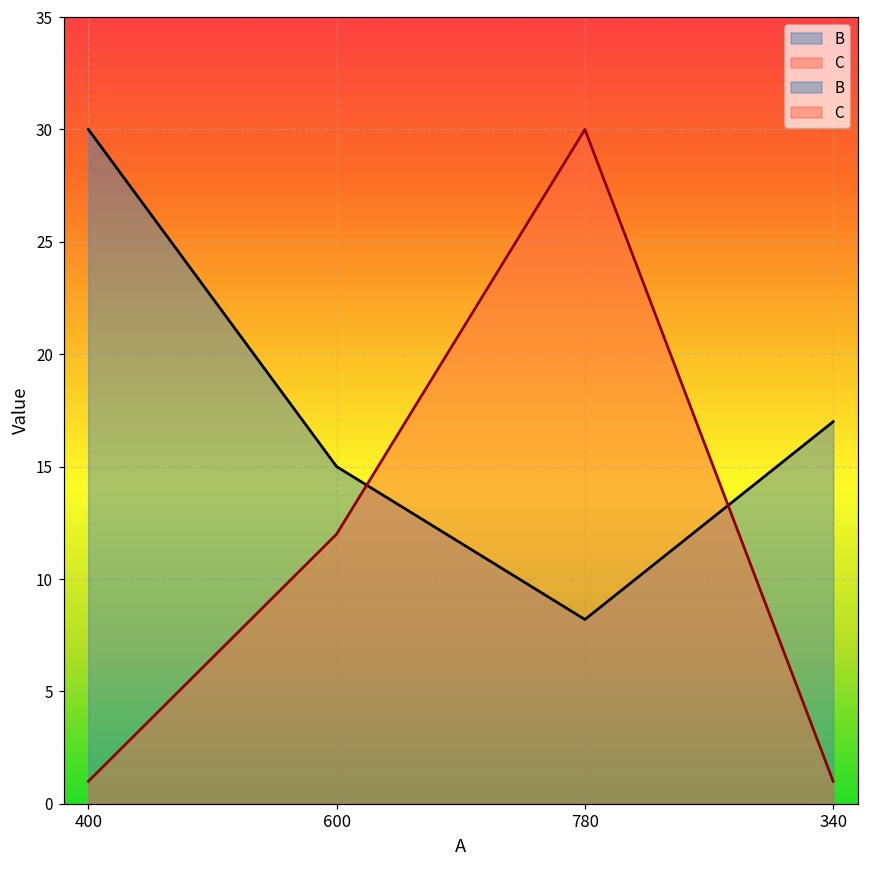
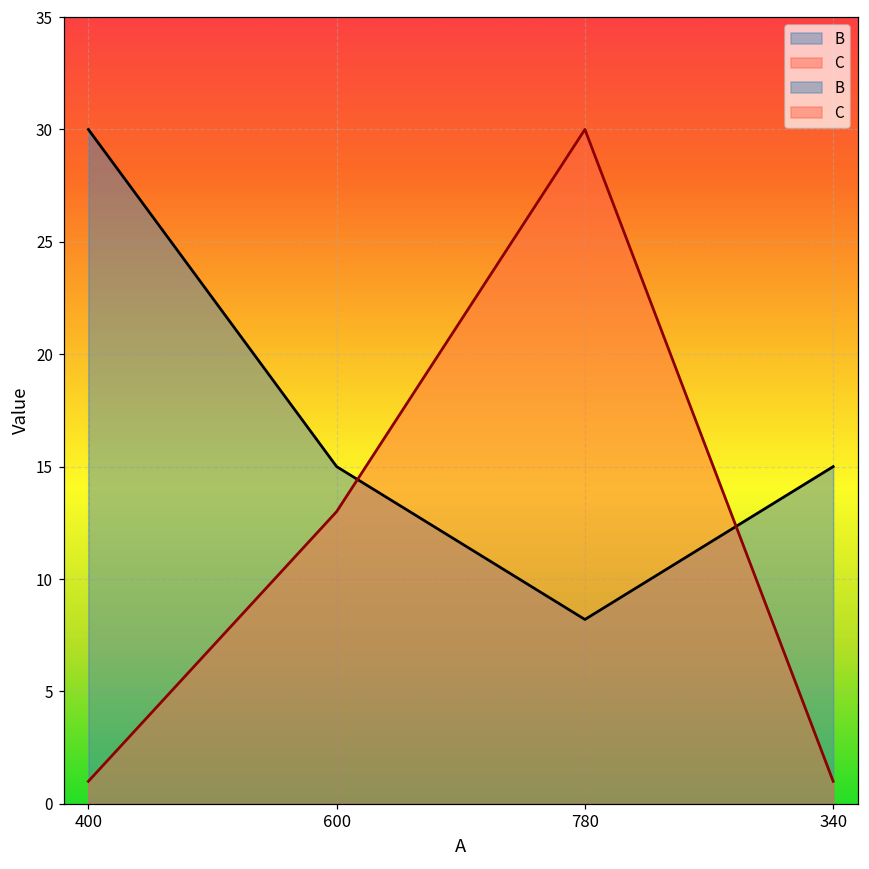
  {
    "B": {
      "400": 30,
      "600": 15,
      "780": 8.2,
-     "340": 17
+     "340": 15
    },
    "C": {
      "400": 1,
-     "600": 12,
+     "600": 13,
      "780": 30,
      "340": 1
    }
  }
